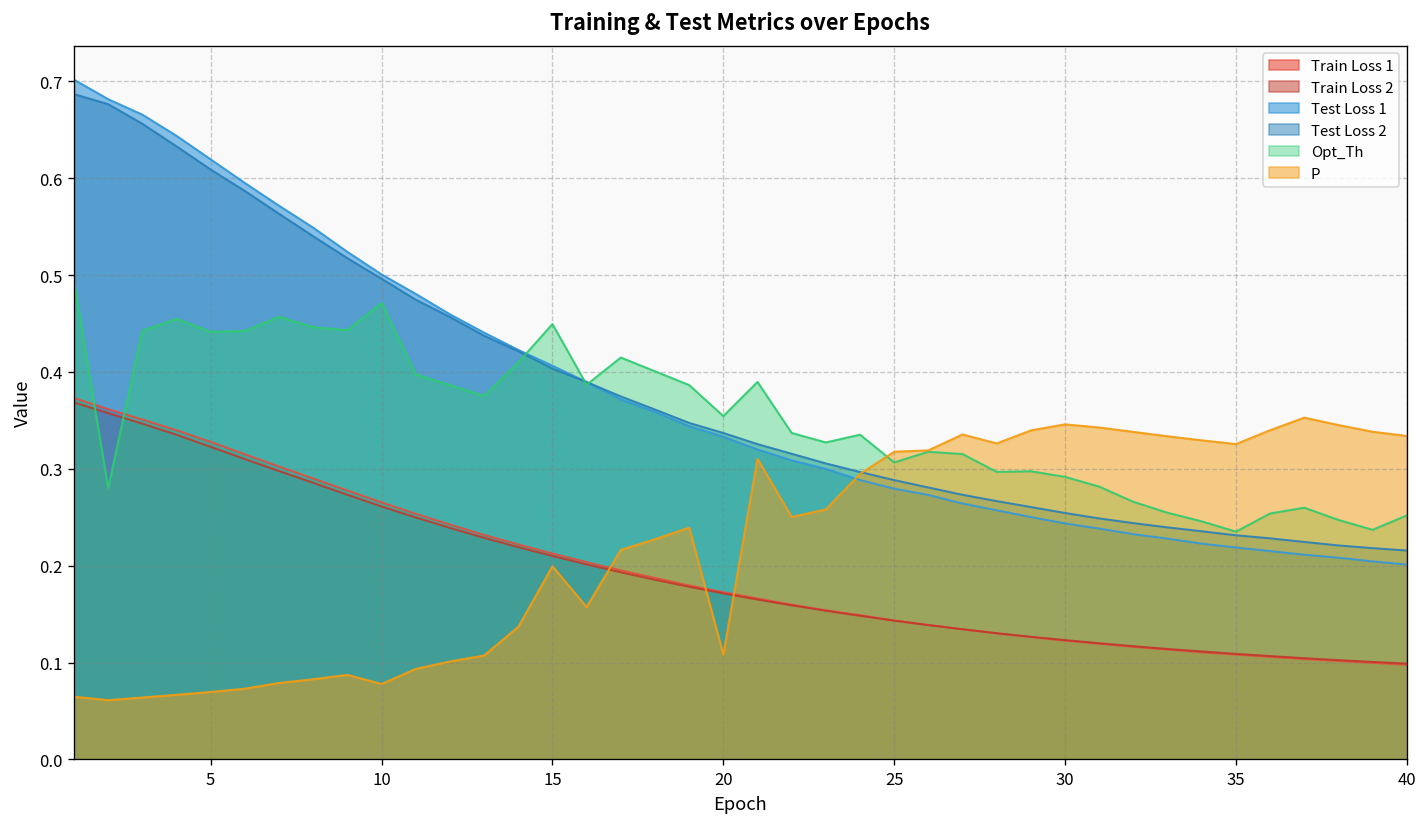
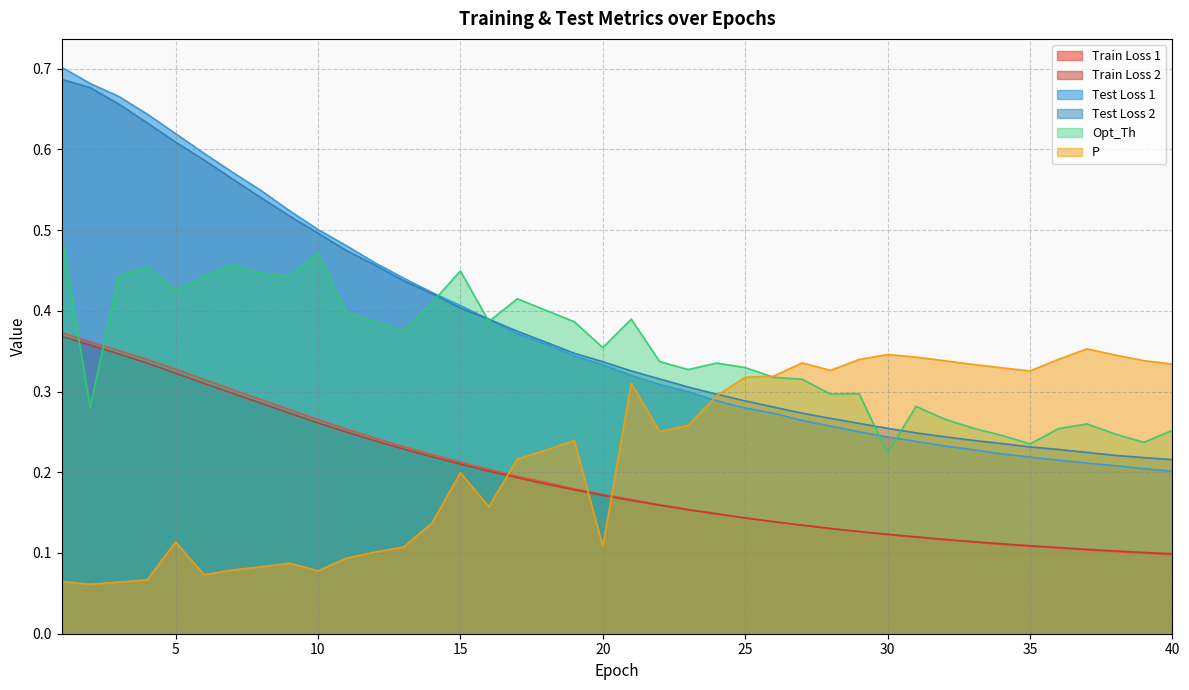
  {
    "Opt_Th": {
-     "5": 0.44,
+     "5": 0.43,
      "10": 0.47,
      "15": 0.45,
      "20": 0.35,
-     "25": 0.31,
-     "30": 0.29,
+     "25": 0.33,
+     "30": 0.22,
      "35": 0.24,
      "40": 0.25
    },
    "P": {
-     "5": 0.07,
+     "5": 0.11,
      "10": 0.08,
      "15": 0.20,
      "20": 0.11,
      "25": 0.32,
      "30": 0.35,
      "35": 0.33,
      "40": 0.33
    }
  }
